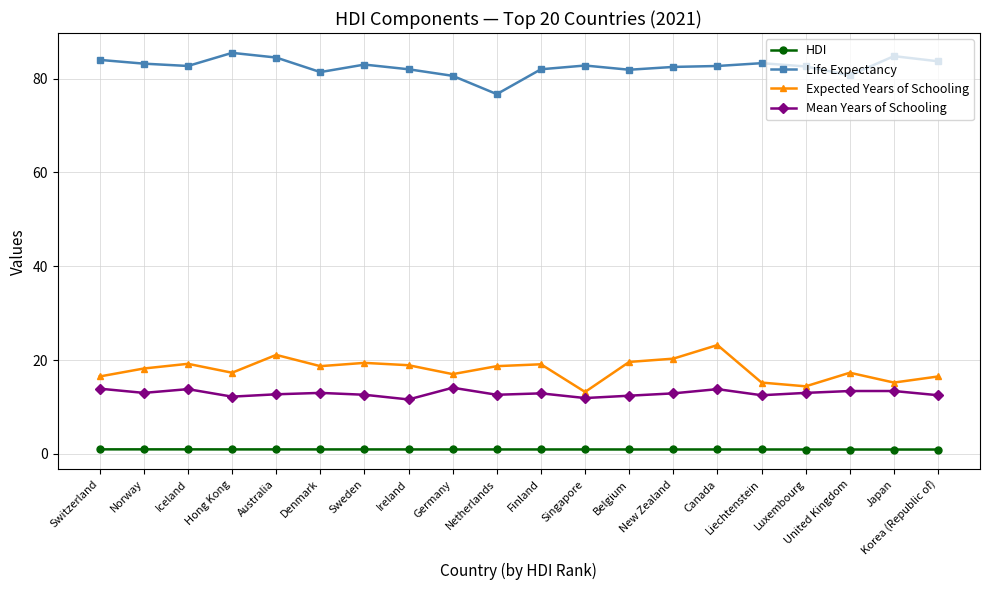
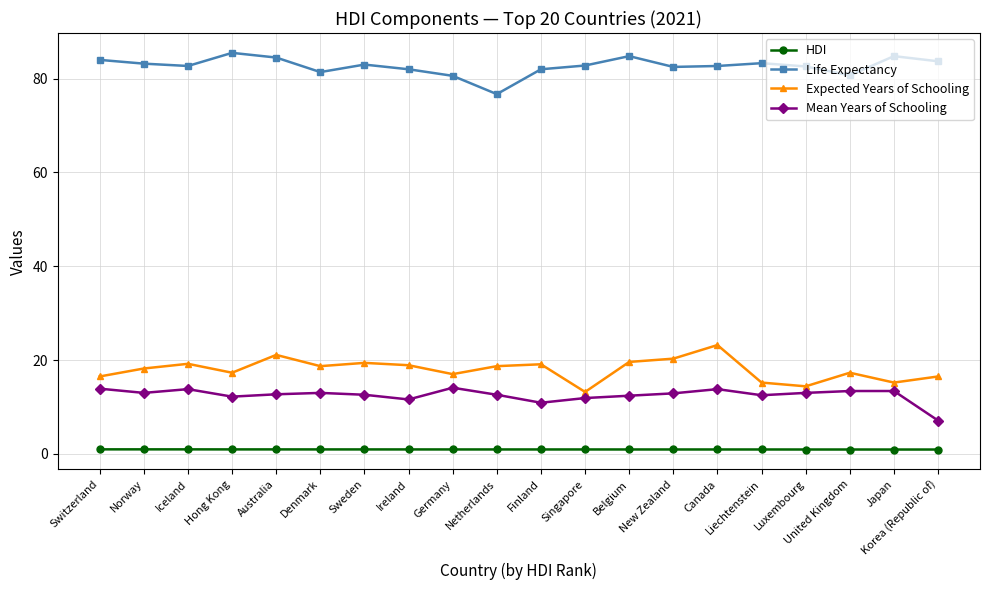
  {
    "HDI": {
      "Switzerland": 1,
      "Norway": 1,
      "Iceland": 1,
      "Hong Kong": 1,
      "Australia": 1,
      "Denmark": 1,
      "Sweden": 1,
      "Ireland": 1,
      "Germany": 1,
      "Netherlands": 1,
      "Finland": 1,
      "Singapore": 1,
      "Belgium": 1,
      "New Zealand": 1,
      "Canada": 1,
      "Liechtenstein": 1,
      "Luxembourg": 1,
      "United Kingdom": 1,
      "Japan": 1,
      "Korea (Republic of)": 1
    },
    "Life Expectancy": {
      "Switzerland": 84,
      "Norway": 83,
      "Iceland": 83,
      "Hong Kong": 86,
      "Australia": 85,
      "Denmark": 81,
      "Sweden": 83,
      "Ireland": 82,
      "Germany": 81,
      "Netherlands": 77,
      "Finland": 82,
      "Singapore": 83,
-     "Belgium": 82,
+     "Belgium": 85,
      "New Zealand": 83,
      "Canada": 83,
      "Liechtenstein": 83
    },
    "Expected Years of Schooling": {
      "Switzerland": 17,
      "Norway": 18,
      "Iceland": 19,
      "Hong Kong": 17,
      "Australia": 21,
      "Denmark": 19,
      "Sweden": 19,
      "Ireland": 19,
      "Germany": 17,
      "Netherlands": 19,
      "Finland": 19,
      "Singapore": 13,
      "Belgium": 20,
      "New Zealand": 20,
      "Canada": 23,
      "Liechtenstein": 15,
      "Luxembourg": 14,
      "United Kingdom": 17,
      "Japan": 15,
      "Korea (Republic of)": 17
    },
    "Mean Years of Schooling": {
      "Switzerland": 14,
      "Norway": 13,
      "Iceland": 14,
      "Hong Kong": 12,
      "Australia": 13,
      "Denmark": 13,
      "Sweden": 13,
      "Ireland": 12,
      "Germany": 14,
      "Netherlands": 13,
-     "Finland": 13,
+     "Finland": 11,
      "Singapore": 12,
      "Belgium": 12,
      "New Zealand": 13,
      "Canada": 14,
      "Liechtenstein": 13,
      "Luxembourg": 13,
      "United Kingdom": 13,
      "Japan": 13,
-     "Korea (Republic of)": 13
+     "Korea (Republic of)": 7
    }
  }
